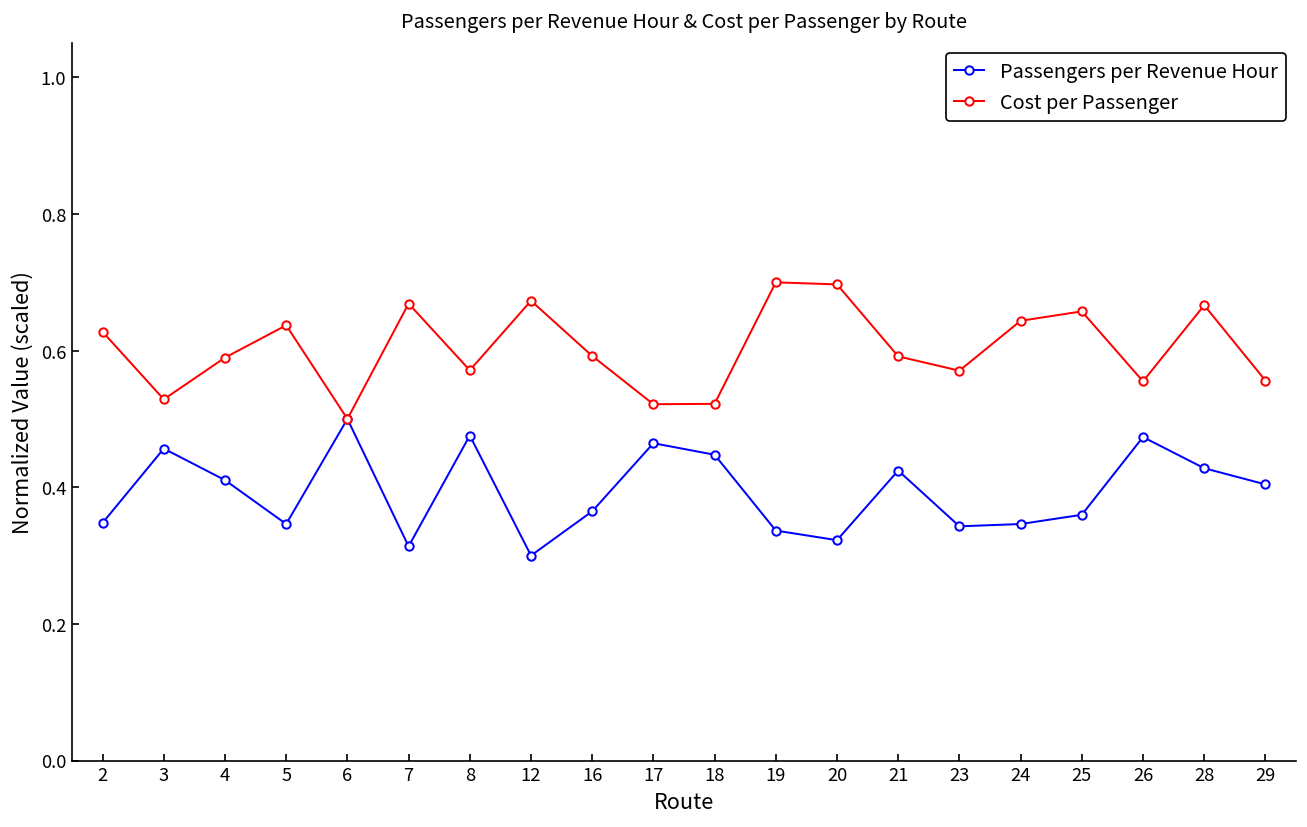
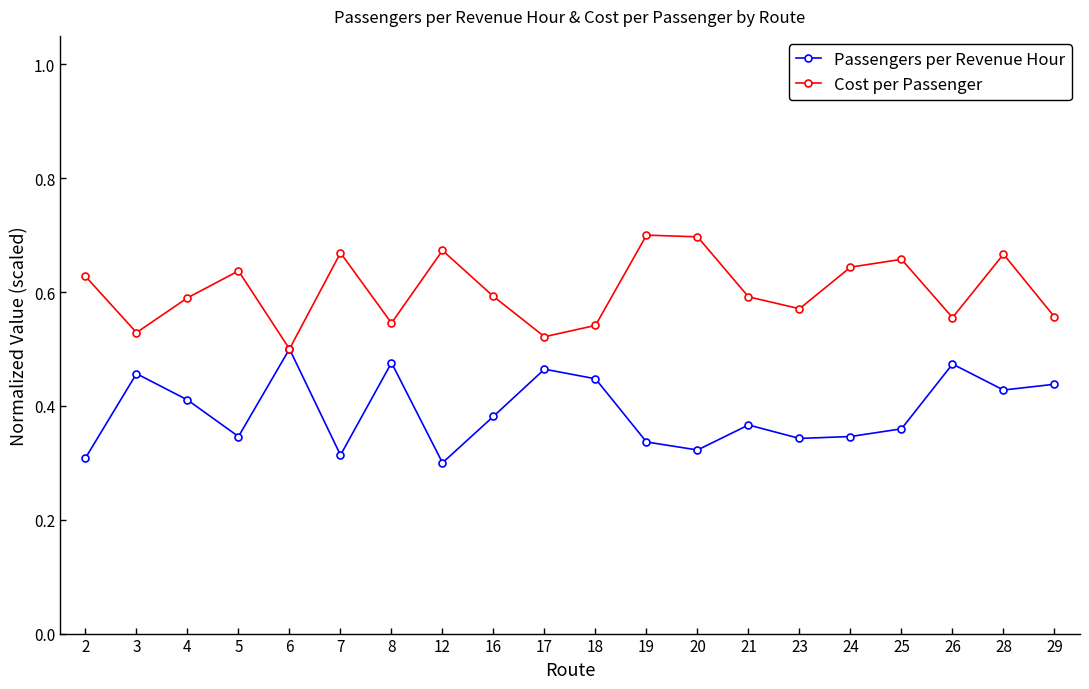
  {
    "Passengers per Revenue Hour": {
-     "2": 0.35,
+     "2": 0.31,
      "3": 0.46,
      "4": 0.41,
      "5": 0.35,
      "7": 0.31,
      "8": 0.48,
      "12": 0.30,
-     "16": 0.36,
+     "16": 0.38,
      "17": 0.46,
      "18": 0.45,
      "19": 0.34,
      "20": 0.32,
-     "21": 0.42,
+     "21": 0.37,
      "23": 0.34,
      "24": 0.35,
      "25": 0.36,
      "26": 0.47,
      "28": 0.43,
-     "29": 0.40
+     "29": 0.44
    },
    "Cost per Passenger": {
      "2": 0.63,
      "3": 0.53,
      "4": 0.59,
      "5": 0.64,
      "7": 0.67,
-     "8": 0.57,
+     "8": 0.55,
      "12": 0.67,
      "16": 0.59,
      "17": 0.52,
-     "18": 0.52,
+     "18": 0.54,
      "19": 0.70,
      "20": 0.70,
      "21": 0.59,
      "23": 0.57,
      "24": 0.64,
      "25": 0.66,
      "26": 0.56,
      "28": 0.67,
      "29": 0.56
    }
  }
